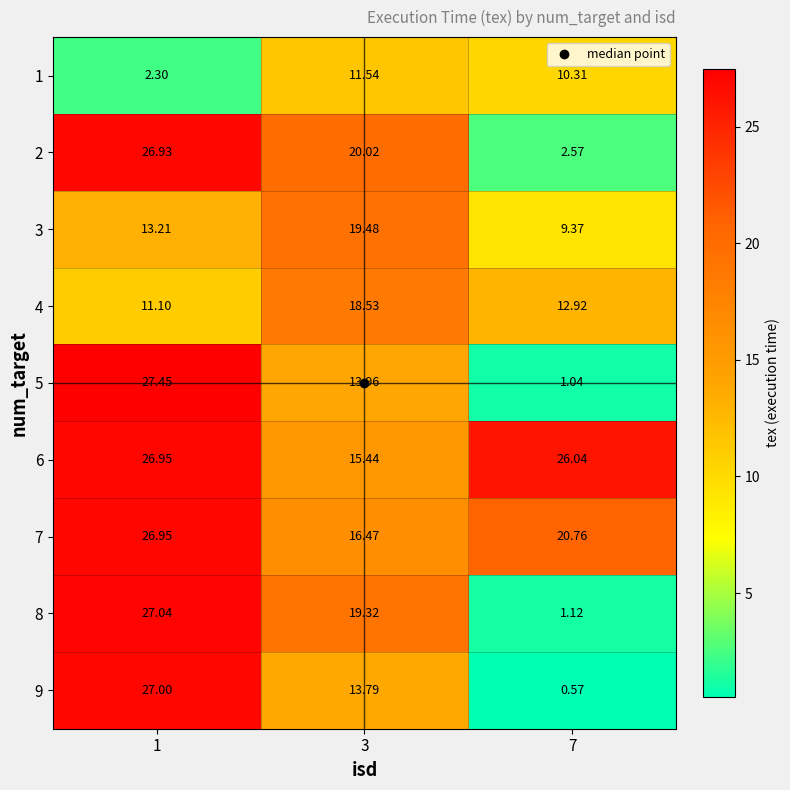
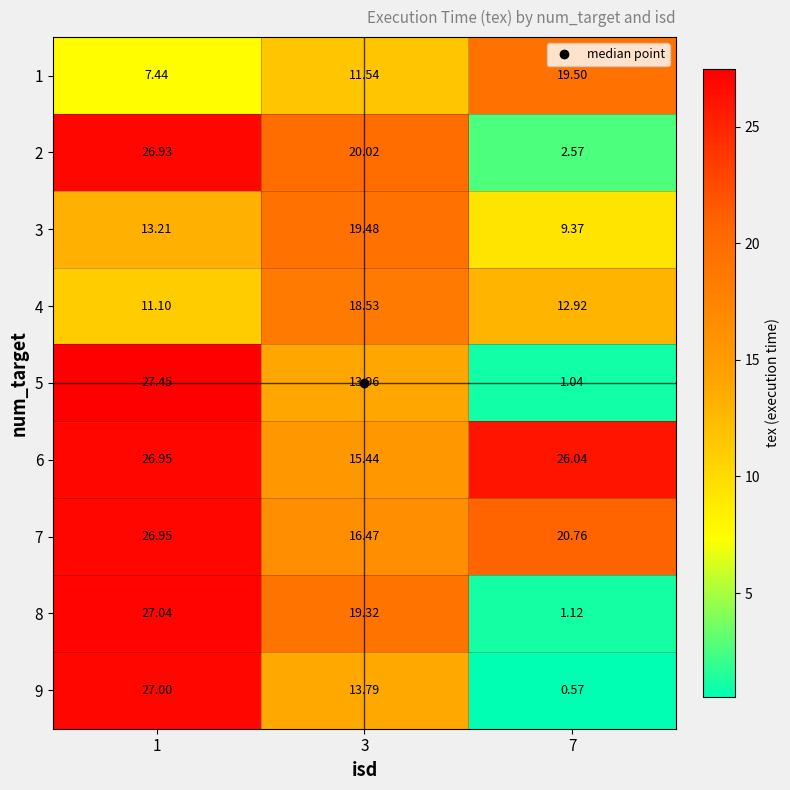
  {
    "1": {
-     "1": 2.30,
+     "1": 7.44,
      "3": 11.54,
-     "7": 10.31
+     "7": 19.50
    },
    "2": {
      "1": 26.93,
      "3": 20.02,
      "7": 2.57
    },
    "3": {
      "1": 13.21,
      "3": 19.48,
      "7": 9.37
    },
    "4": {
      "1": 11.10,
      "3": 18.53,
      "7": 12.92
    },
    "5": {
      "1": 27.45,
      "7": 1.04
    },
    "6": {
      "1": 26.95,
      "3": 15.44,
      "7": 26.04
    },
    "7": {
      "1": 26.95,
      "3": 16.47,
      "7": 20.76
    },
    "8": {
      "1": 27.04,
      "3": 19.32,
      "7": 1.12
    },
    "9": {
      "1": 27.00,
      "3": 13.79,
      "7": 0.57
    }
  }
